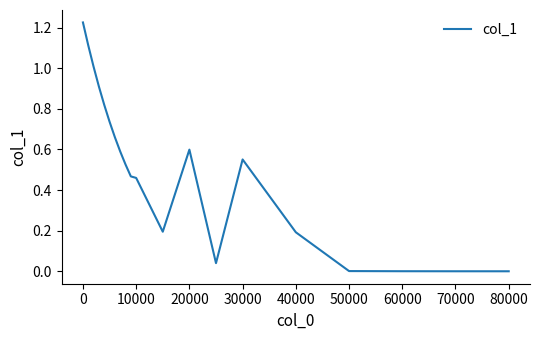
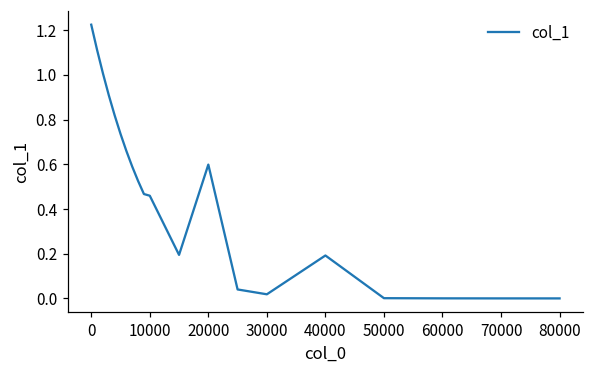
  {
    "0": 1.23,
    "10000": 0.46,
    "20000": 0.60,
-   "30000": 0.55,
+   "30000": 0.02,
    "40000": 0.19,
    "50000": 0.00,
    "60000": 0.00,
    "70000": 0.00,
    "80000": 0.00
  }
